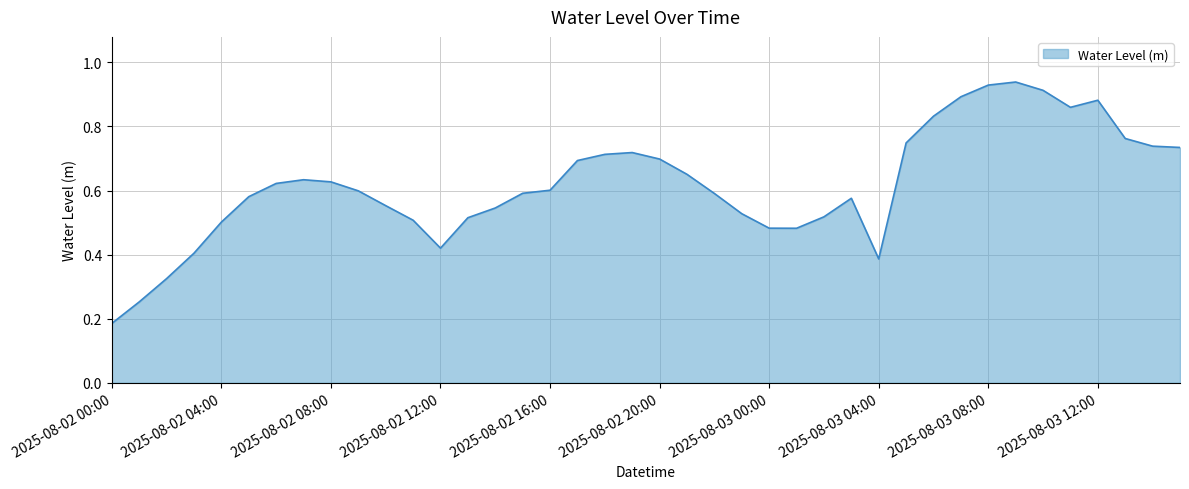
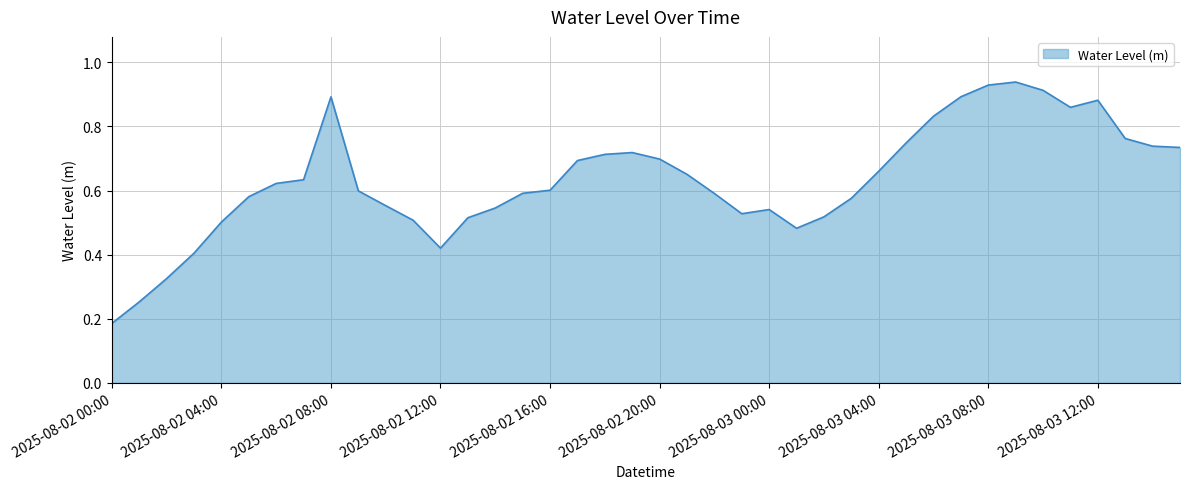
  {
    "2025-08-02 00:00": 0.19,
    "2025-08-02 04:00": 0.50,
-   "2025-08-02 08:00": 0.63,
+   "2025-08-02 08:00": 0.89,
    "2025-08-02 12:00": 0.42,
    "2025-08-02 16:00": 0.60,
    "2025-08-02 20:00": 0.70,
-   "2025-08-03 00:00": 0.48,
-   "2025-08-03 04:00": 0.39,
+   "2025-08-03 00:00": 0.54,
+   "2025-08-03 04:00": 0.66,
    "2025-08-03 08:00": 0.93,
    "2025-08-03 12:00": 0.88
  }
